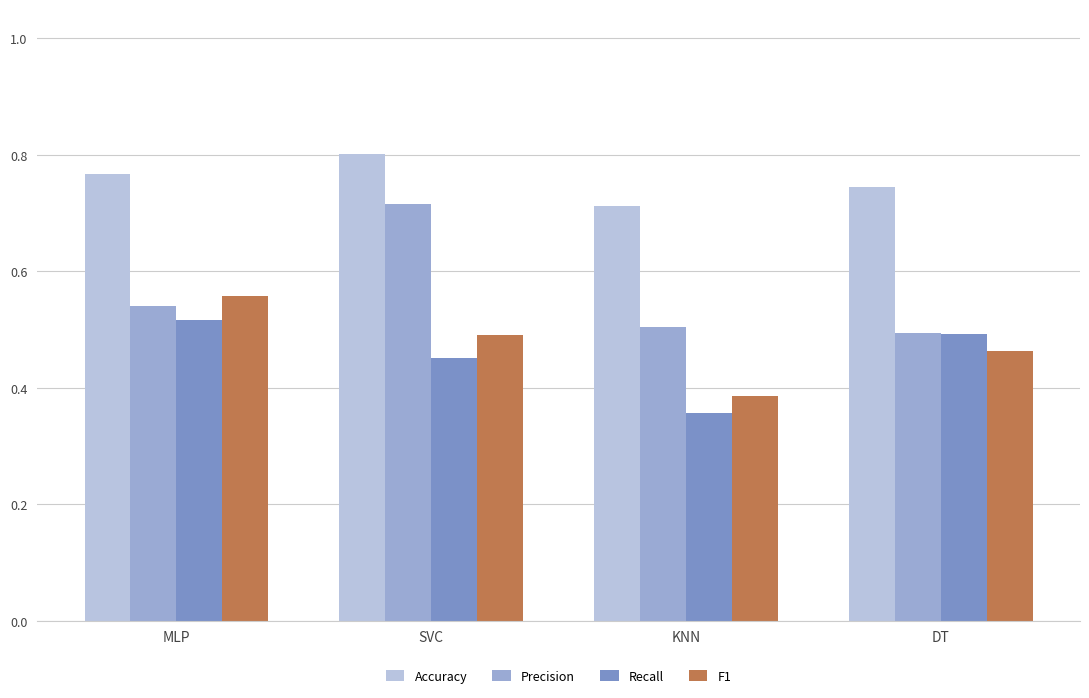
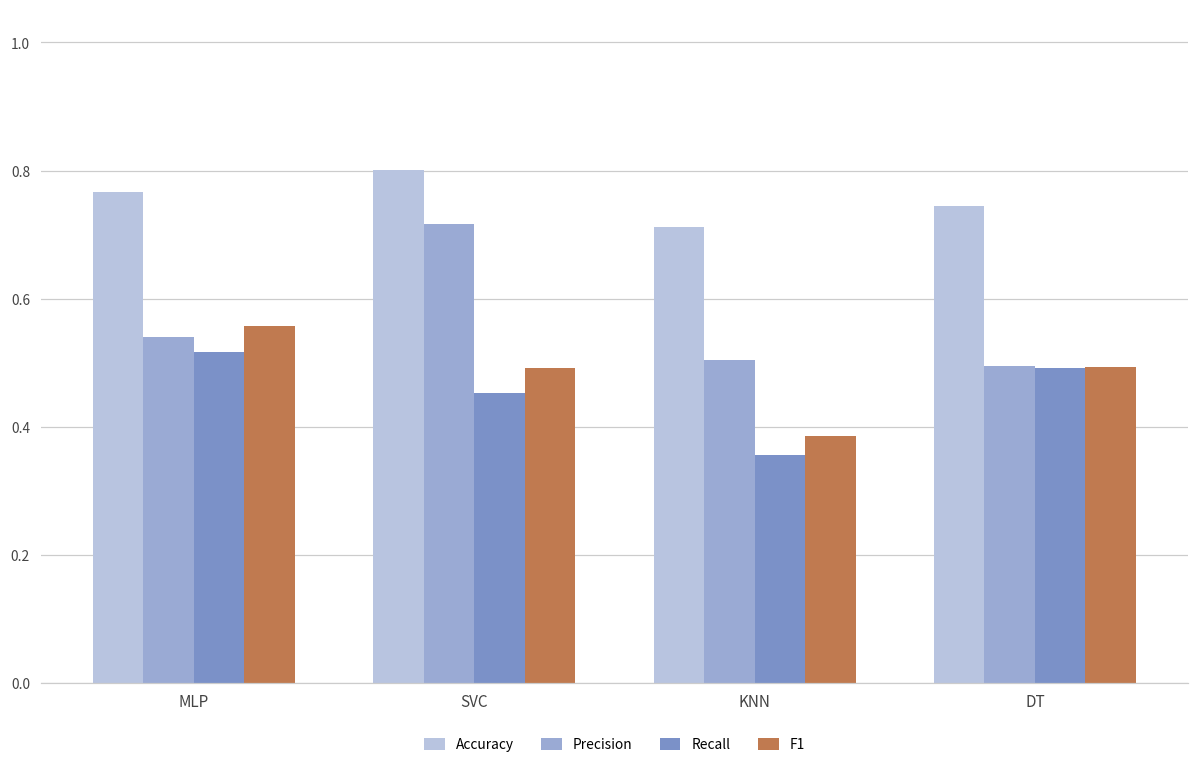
  {
    "F1": {
      "MLP": 0.56,
      "SVC": 0.49,
      "KNN": 0.39,
-     "DT": 0.46
+     "DT": 0.49
    }
  }
